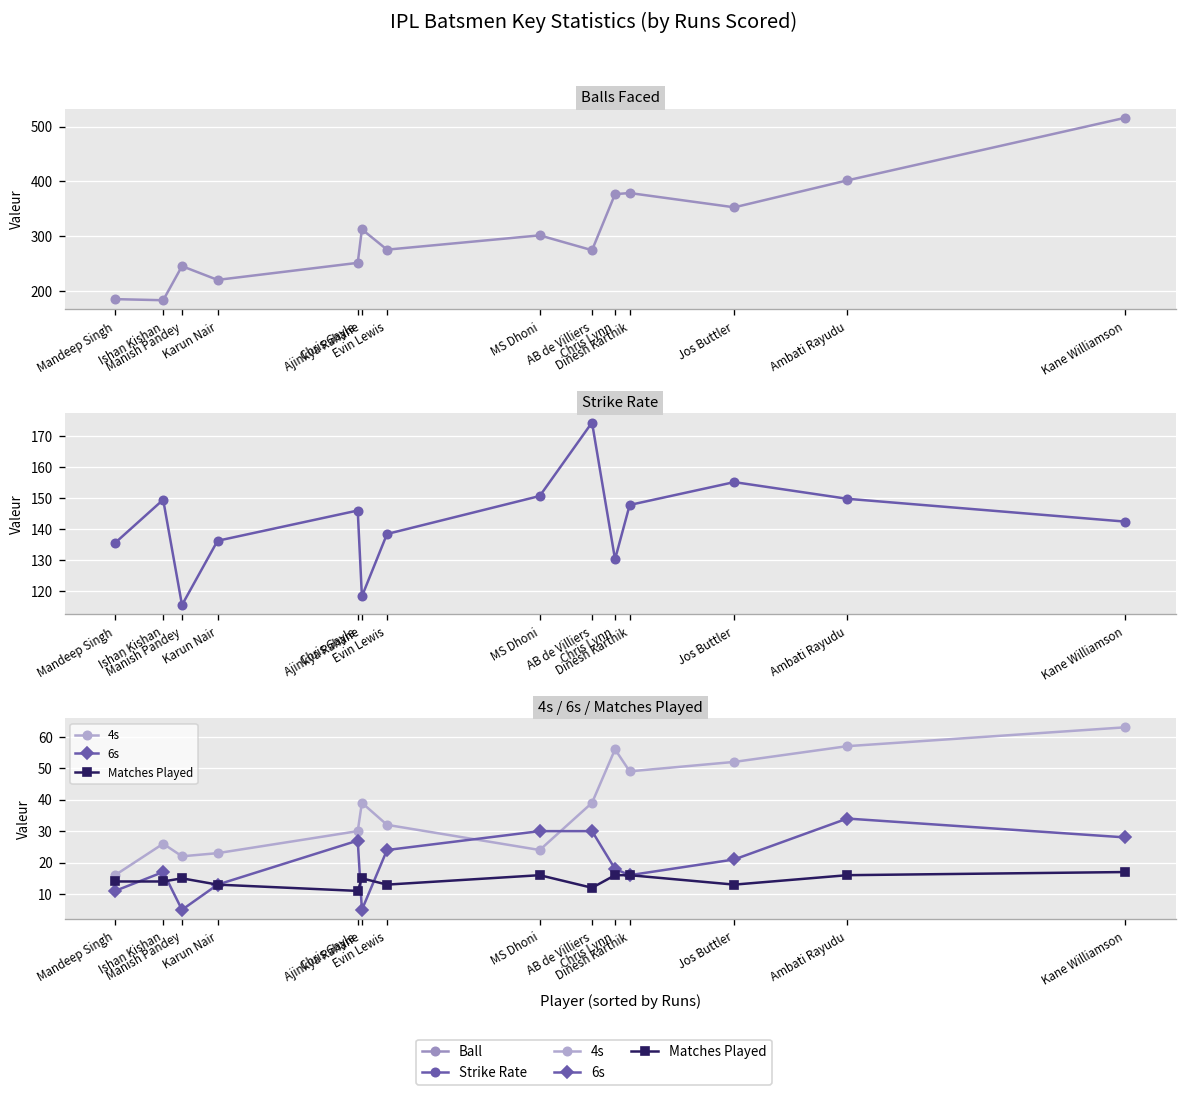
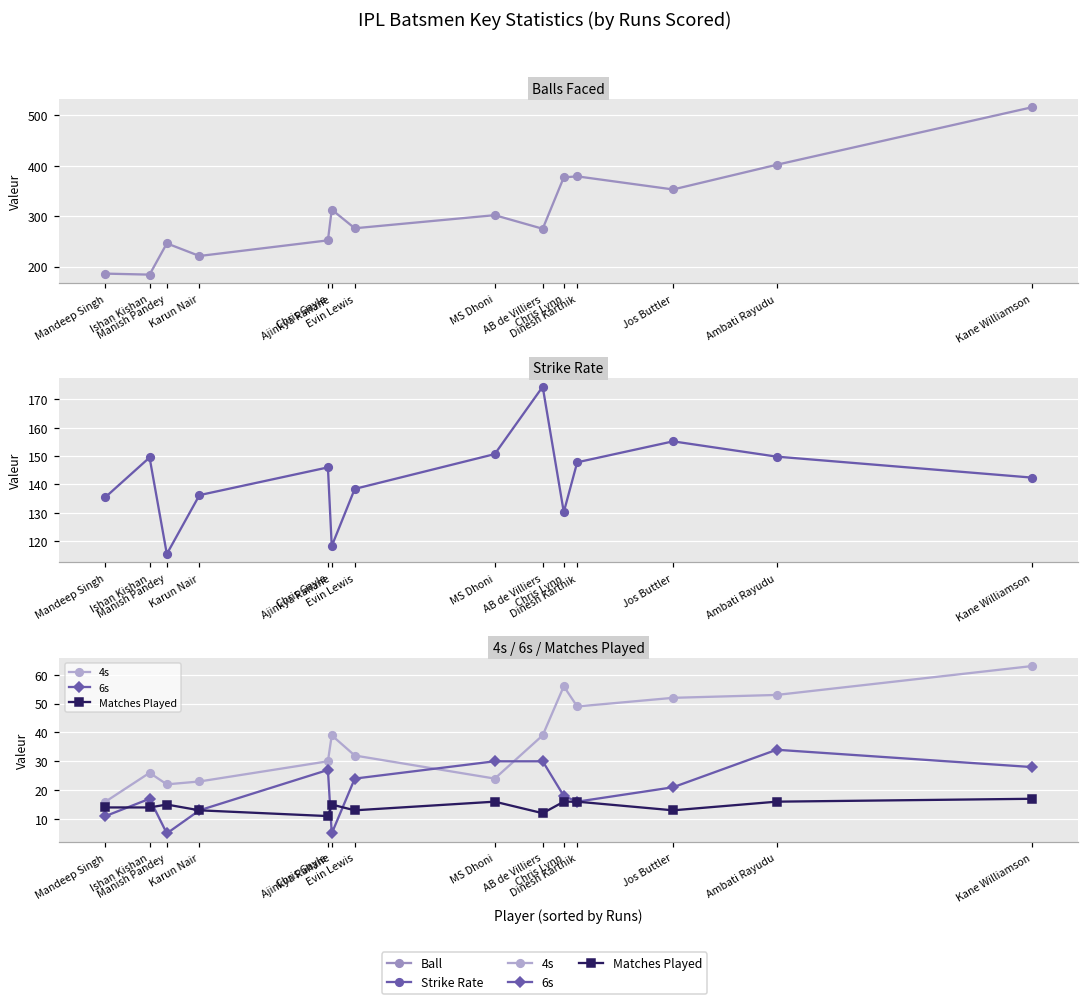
  {
    "Balls Faced": {
      "Mandeep Singh": 190,
      "Ishan Kishan": 180,
      "Manish Pandey": 250,
      "Karun Nair": 220,
      "Chris Gayle": 250,
      "Ajinkya Rahane": 310,
      "Evin Lewis": 280,
      "MS Dhoni": 300,
      "AB de Villiers": 280,
      "Chris Lynn": 380,
      "Dinesh Karthik": 380,
      "Jos Buttler": 350,
      "Ambati Rayudu": 400,
      "Kane Williamson": 520
    },
    "Strike Rate": {
      "Mandeep Singh": 136,
      "Ishan Kishan": 150,
      "Manish Pandey": 115,
      "Karun Nair": 136,
      "Chris Gayle": 146,
      "Ajinkya Rahane": 118,
      "Evin Lewis": 138,
      "MS Dhoni": 151,
      "AB de Villiers": 175,
      "Chris Lynn": 130,
      "Dinesh Karthik": 148,
      "Jos Buttler": 155,
      "Ambati Rayudu": 150,
      "Kane Williamson": 142
    },
    "4s / 6s / Matches Played": {
      "4s": {
        "Mandeep Singh": 16,
        "Ishan Kishan": 26,
        "Manish Pandey": 22,
        "Karun Nair": 23,
        "Chris Gayle": 30,
        "Ajinkya Rahane": 39,
        "Evin Lewis": 32,
        "MS Dhoni": 24,
        "AB de Villiers": 39,
        "Chris Lynn": 56,
        "Dinesh Karthik": 49,
        "Jos Buttler": 52,
-       "Ambati Rayudu": 57,
+       "Ambati Rayudu": 53,
        "Kane Williamson": 63
      },
      "6s": {
        "Mandeep Singh": 11,
        "Ishan Kishan": 17,
        "Manish Pandey": 5,
        "Chris Gayle": 27,
        "Ajinkya Rahane": 5,
        "Evin Lewis": 24,
        "MS Dhoni": 30,
        "AB de Villiers": 30,
        "Chris Lynn": 18,
        "Jos Buttler": 21,
        "Ambati Rayudu": 34,
        "Kane Williamson": 28
      },
      "Matches Played": {
        "Mandeep Singh": 14,
        "Ishan Kishan": 14,
        "Manish Pandey": 15,
        "Chris Gayle": 11,
        "Ajinkya Rahane": 15,
        "Evin Lewis": 13,
        "MS Dhoni": 16,
        "AB de Villiers": 12,
        "Chris Lynn": 16,
        "Jos Buttler": 13,
        "Ambati Rayudu": 16,
        "Kane Williamson": 17
      }
    }
  }
